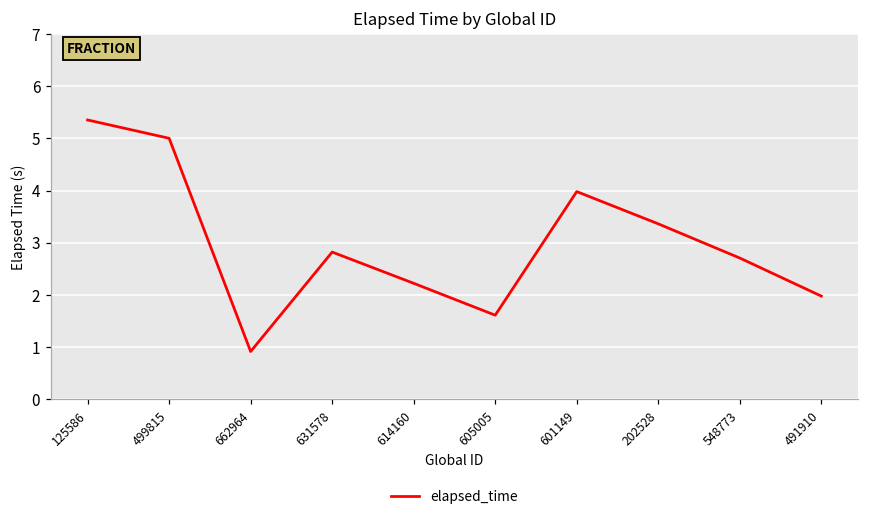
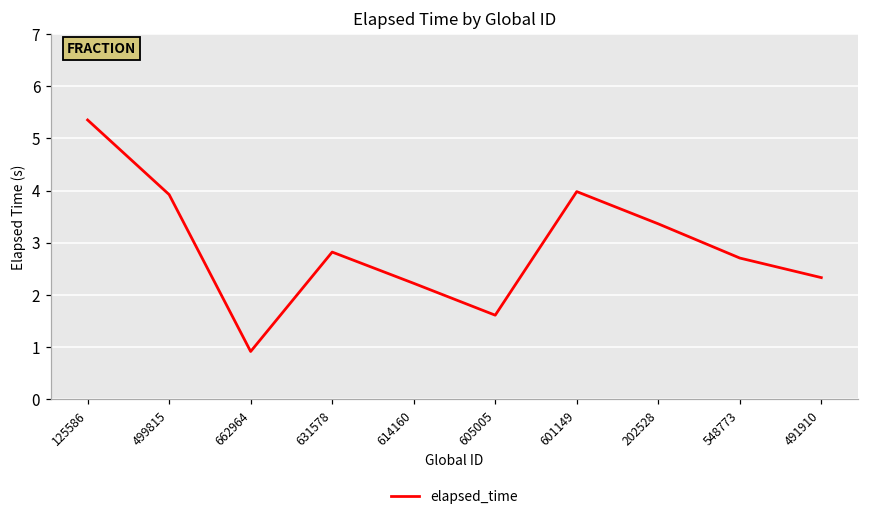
  {
    "125586": 5.4,
-   "499815": 5.0,
+   "499815": 3.9,
    "662964": 0.9,
    "631578": 2.8,
    "614160": 2.2,
    "605005": 1.6,
    "601149": 4.0,
    "202528": 3.4,
    "548773": 2.7,
-   "491910": 2.0
+   "491910": 2.3
  }
